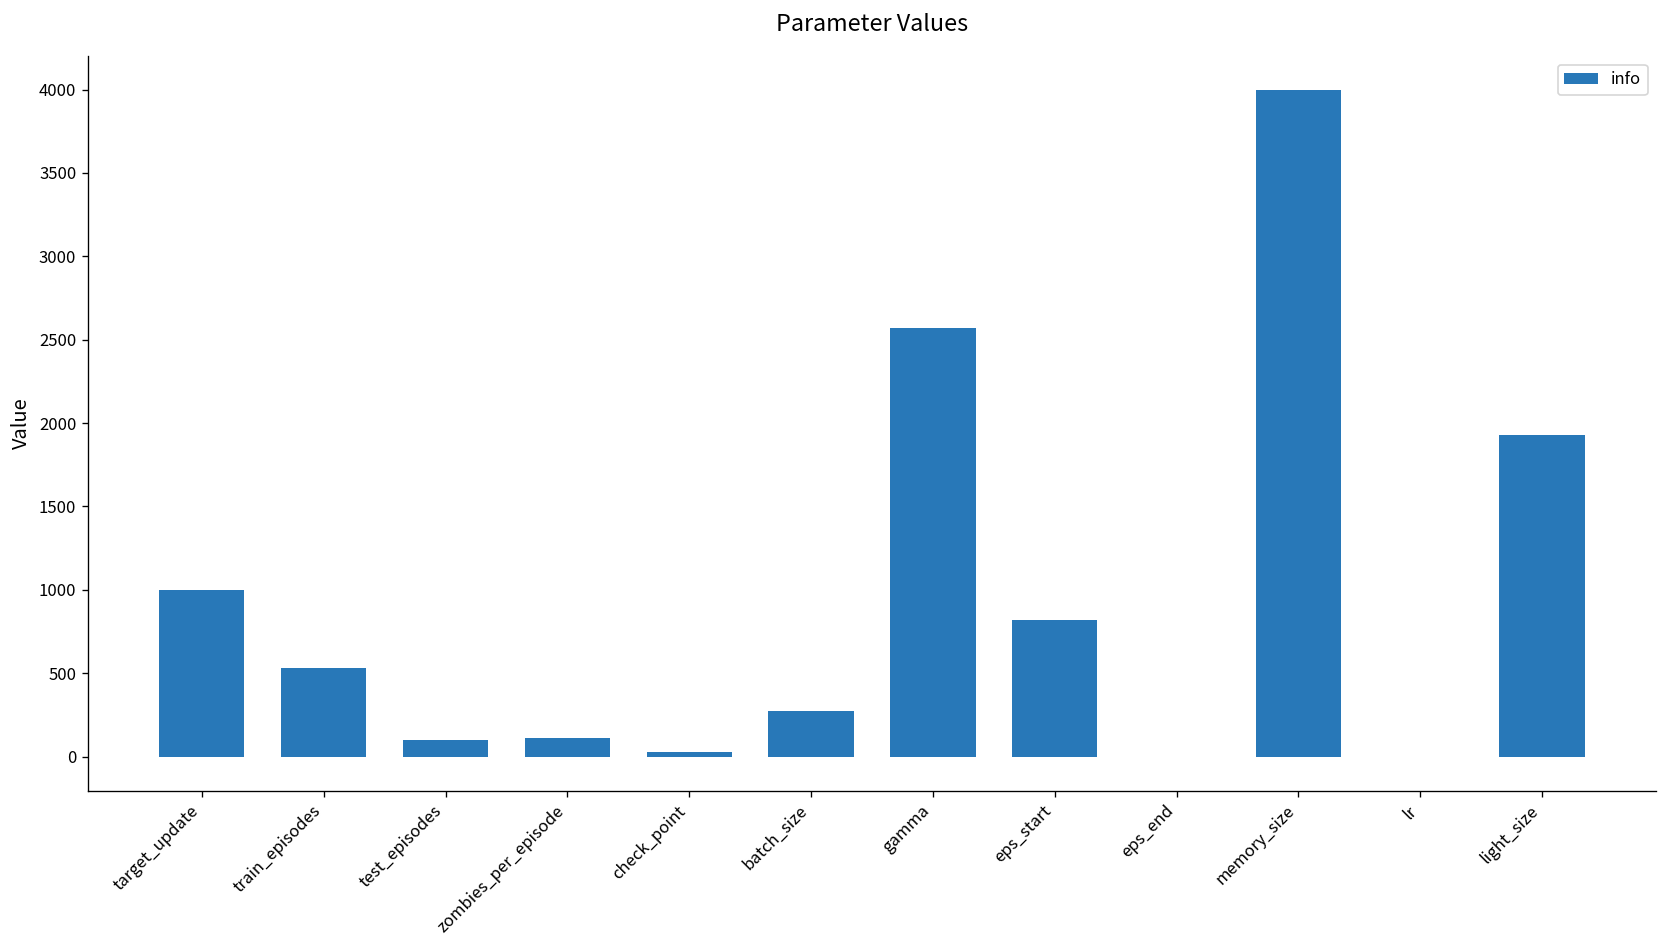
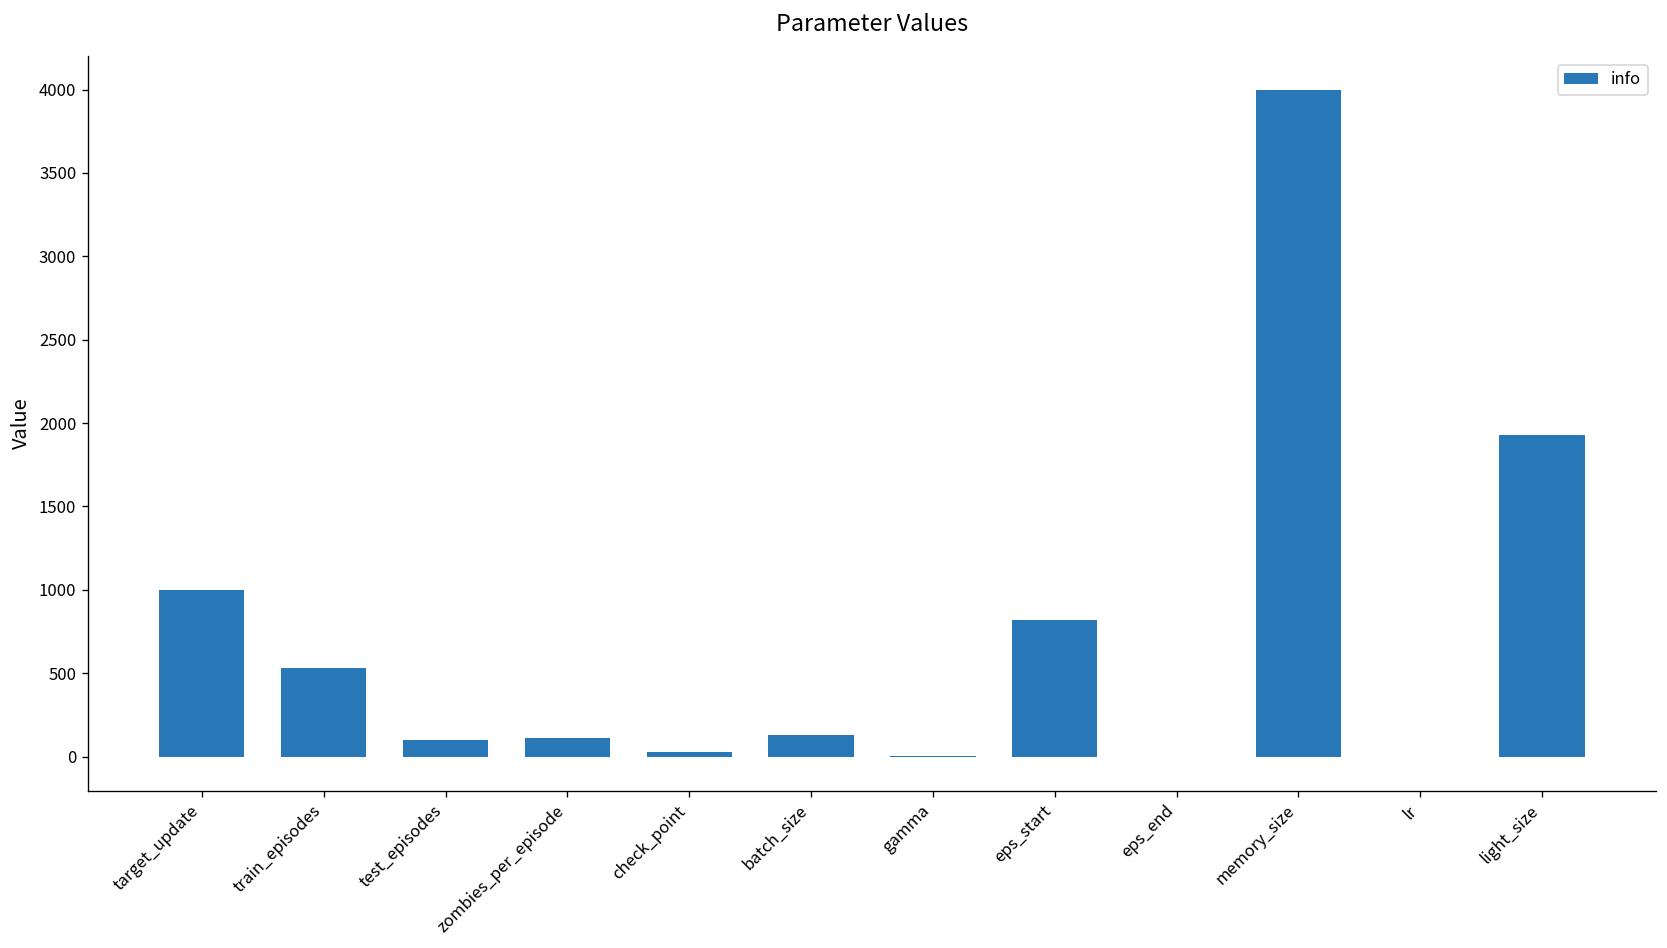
  {
    "target_update": 1000,
    "train_episodes": 530,
    "test_episodes": 100,
    "zombies_per_episode": 110,
    "check_point": 30,
-   "batch_size": 270,
-   "gamma": 2570,
+   "batch_size": 130,
+   "gamma": 0,
    "eps_start": 820,
    "memory_size": 4000,
    "light_size": 1930
  }
